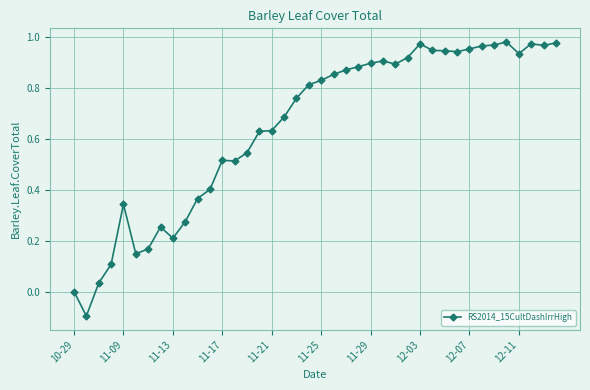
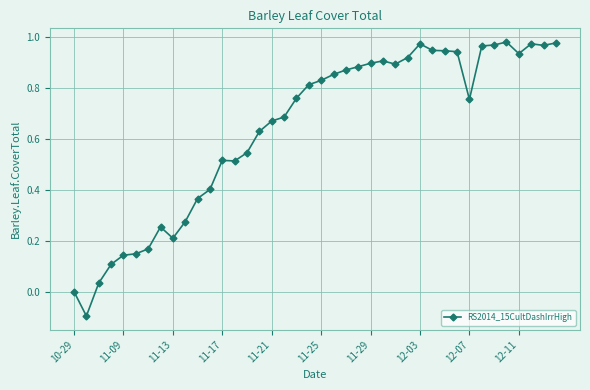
  {
    "10-29": 0.00,
-   "11-09": 0.34,
+   "11-09": 0.14,
    "11-13": 0.21,
    "11-17": 0.52,
-   "11-21": 0.63,
+   "11-21": 0.67,
    "11-25": 0.83,
    "11-29": 0.90,
    "12-03": 0.97,
-   "12-07": 0.95,
+   "12-07": 0.75,
    "12-11": 0.93
  }
